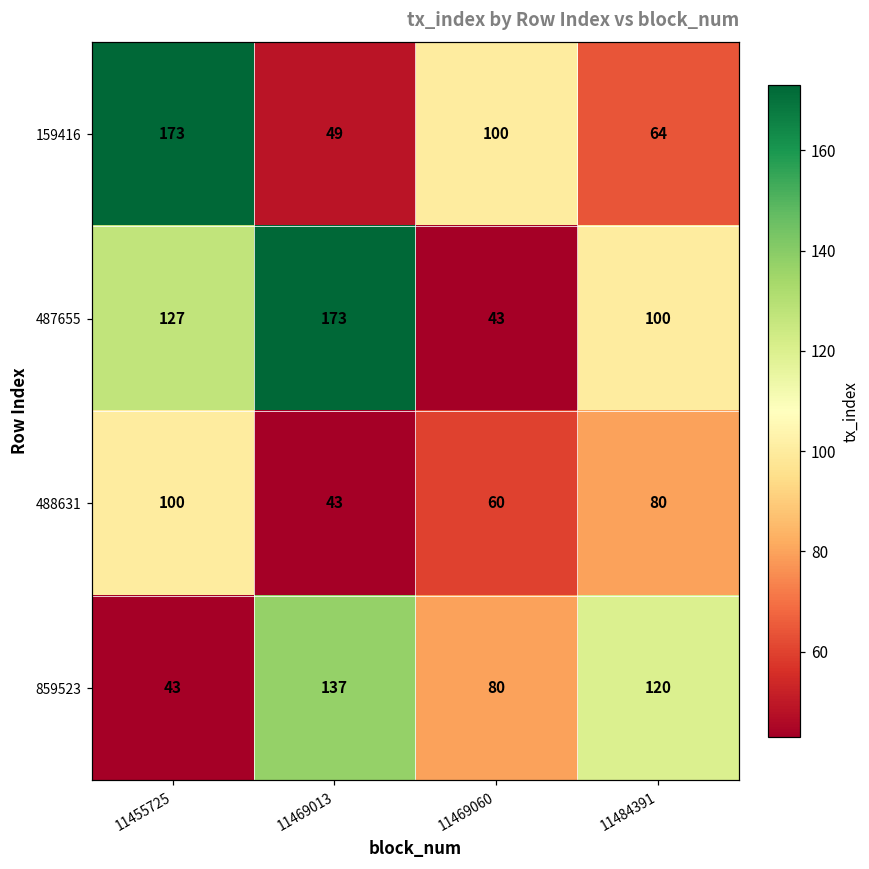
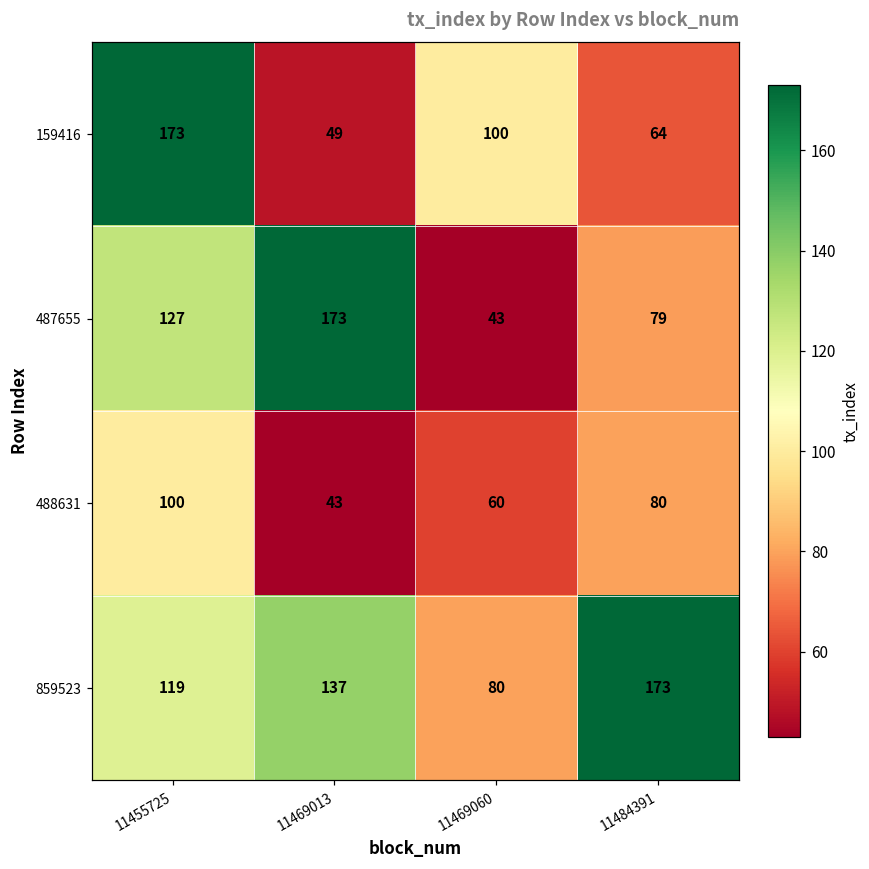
  {
    "159416": {
      "11455725": 173,
      "11469013": 49,
      "11469060": 100,
      "11484391": 64
    },
    "487655": {
      "11455725": 127,
      "11469013": 173,
      "11469060": 43,
-     "11484391": 100
+     "11484391": 79
    },
    "488631": {
      "11455725": 100,
      "11469013": 43,
      "11469060": 60,
      "11484391": 80
    },
    "859523": {
-     "11455725": 43,
+     "11455725": 119,
      "11469013": 137,
      "11469060": 80,
-     "11484391": 120
+     "11484391": 173
    }
  }
